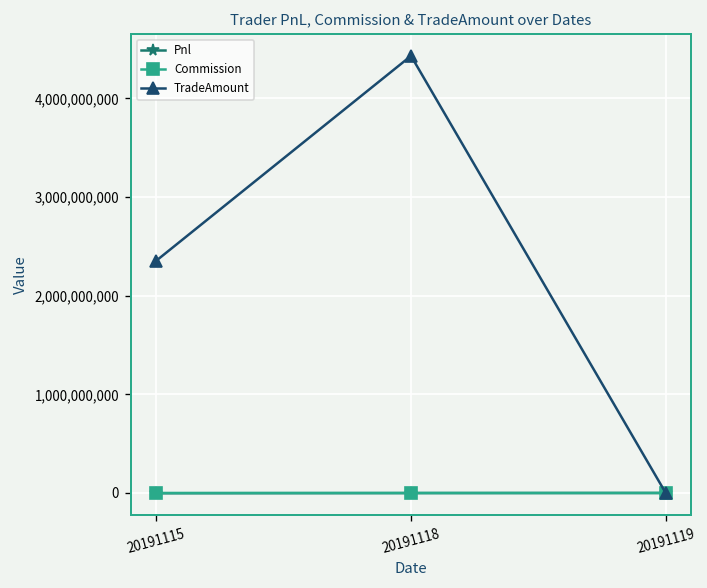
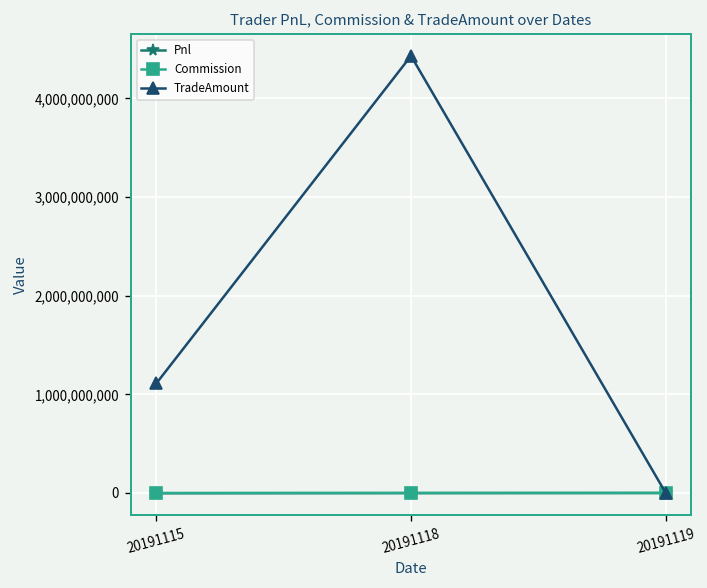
  {
    "Commission": {
      "20191115": "0",
      "20191118": "0"
    },
    "TradeAmount": {
-     "20191115": "2,400,000,000",
+     "20191115": "1,100,000,000",
      "20191118": "4,400,000,000"
    }
  }
